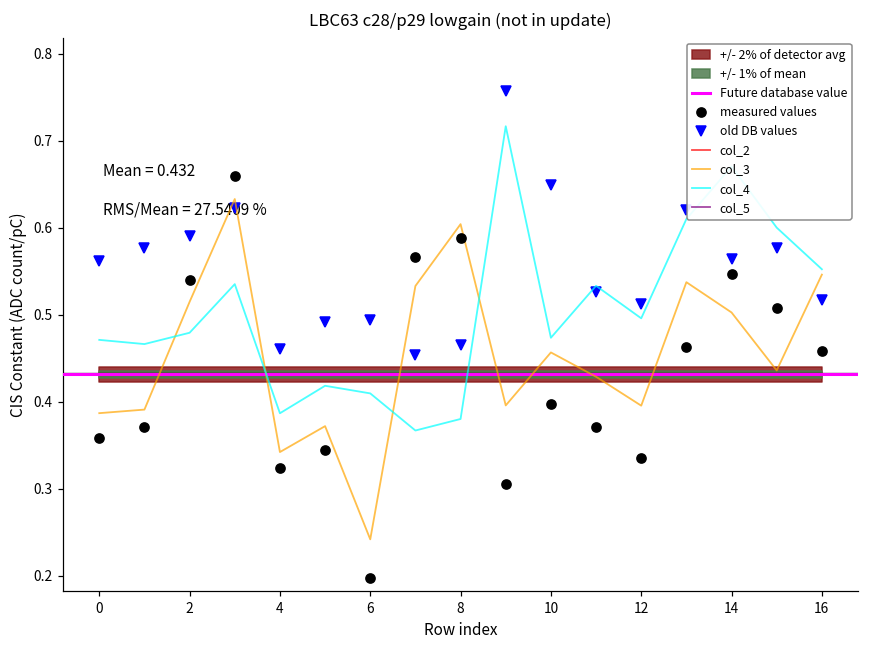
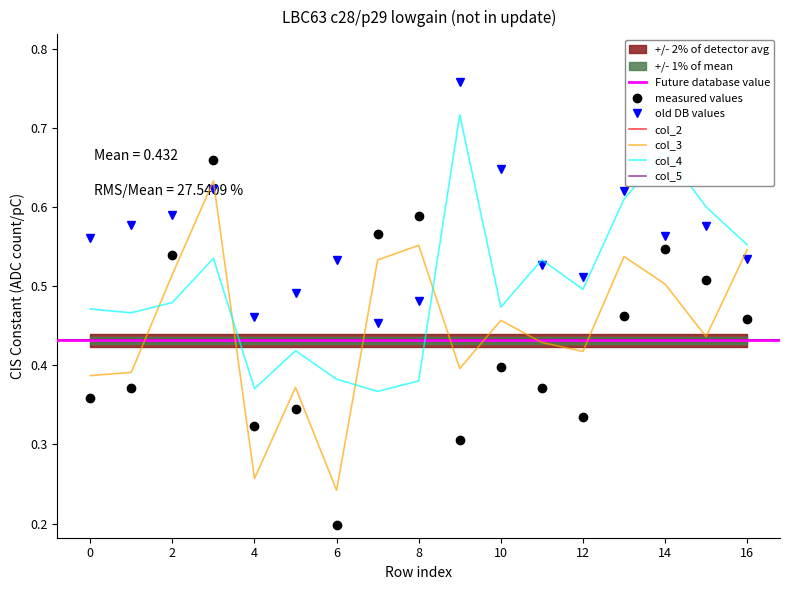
  {
    "+/- 2% of detector avg": {
      "0": 0.44,
      "2": 0.44,
      "4": 0.44,
      "6": 0.44,
      "8": 0.44,
      "10": 0.44,
      "12": 0.44,
      "14": 0.44,
      "16": 0.44
    },
    "+/- 1% of mean": {
      "0": 0.44,
      "2": 0.44,
      "4": 0.44,
      "6": 0.44,
      "8": 0.44,
      "10": 0.44,
      "12": 0.44,
      "14": 0.44,
      "16": 0.44
    },
    "measured values": {
      "0": 0.36,
      "2": 0.54,
      "4": 0.32,
      "6": 0.20,
      "8": 0.59,
      "10": 0.40,
      "12": 0.34,
      "14": 0.55,
      "16": 0.46
    },
    "old DB values": {
      "0": 0.56,
      "2": 0.59,
      "4": 0.46,
-     "6": 0.49,
-     "8": 0.47,
+     "6": 0.53,
+     "8": 0.48,
      "10": 0.65,
      "12": 0.51,
      "14": 0.56,
-     "16": 0.52
+     "16": 0.53
    },
    "col_3": {
      "0": 0.39,
      "2": 0.52,
-     "4": 0.34,
+     "4": 0.26,
      "6": 0.24,
-     "8": 0.60,
+     "8": 0.55,
      "10": 0.46,
-     "12": 0.40,
+     "12": 0.42,
      "14": 0.50,
      "16": 0.55
    },
    "col_4": {
      "0": 0.47,
      "2": 0.48,
-     "4": 0.39,
-     "6": 0.41,
+     "4": 0.37,
+     "6": 0.38,
      "8": 0.38,
      "10": 0.47,
      "12": 0.50,
      "16": 0.55
    }
  }
